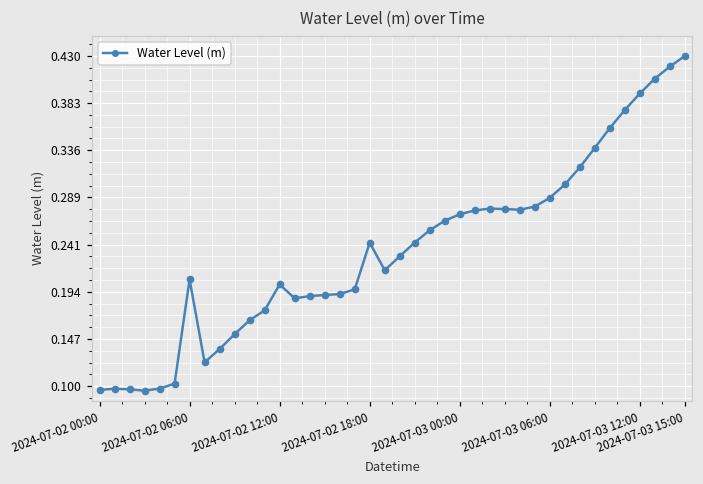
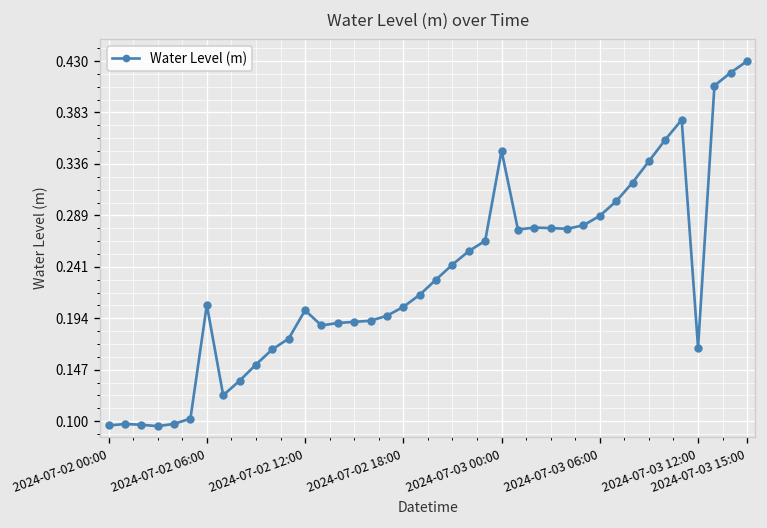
  {
    "2024-07-02 00:00": 0.10,
    "2024-07-02 06:00": 0.21,
    "2024-07-02 12:00": 0.20,
-   "2024-07-02 18:00": 0.24,
-   "2024-07-03 00:00": 0.27,
+   "2024-07-02 18:00": 0.20,
+   "2024-07-03 00:00": 0.35,
    "2024-07-03 06:00": 0.29,
-   "2024-07-03 12:00": 0.39,
+   "2024-07-03 12:00": 0.17,
    "2024-07-03 15:00": 0.43
  }
